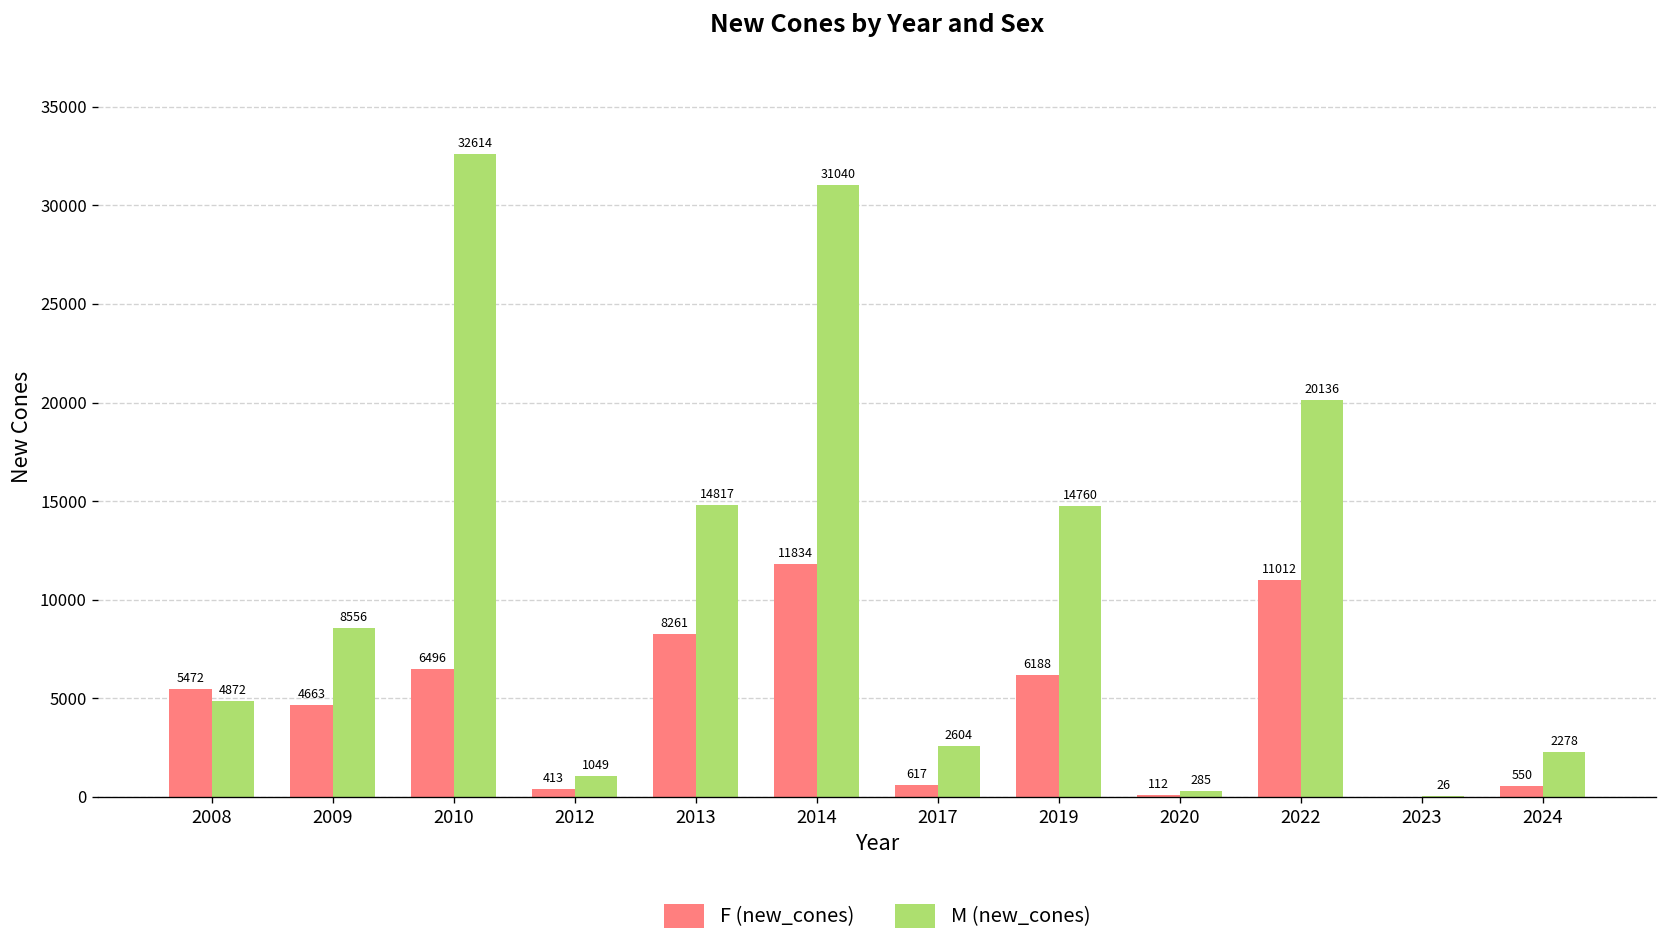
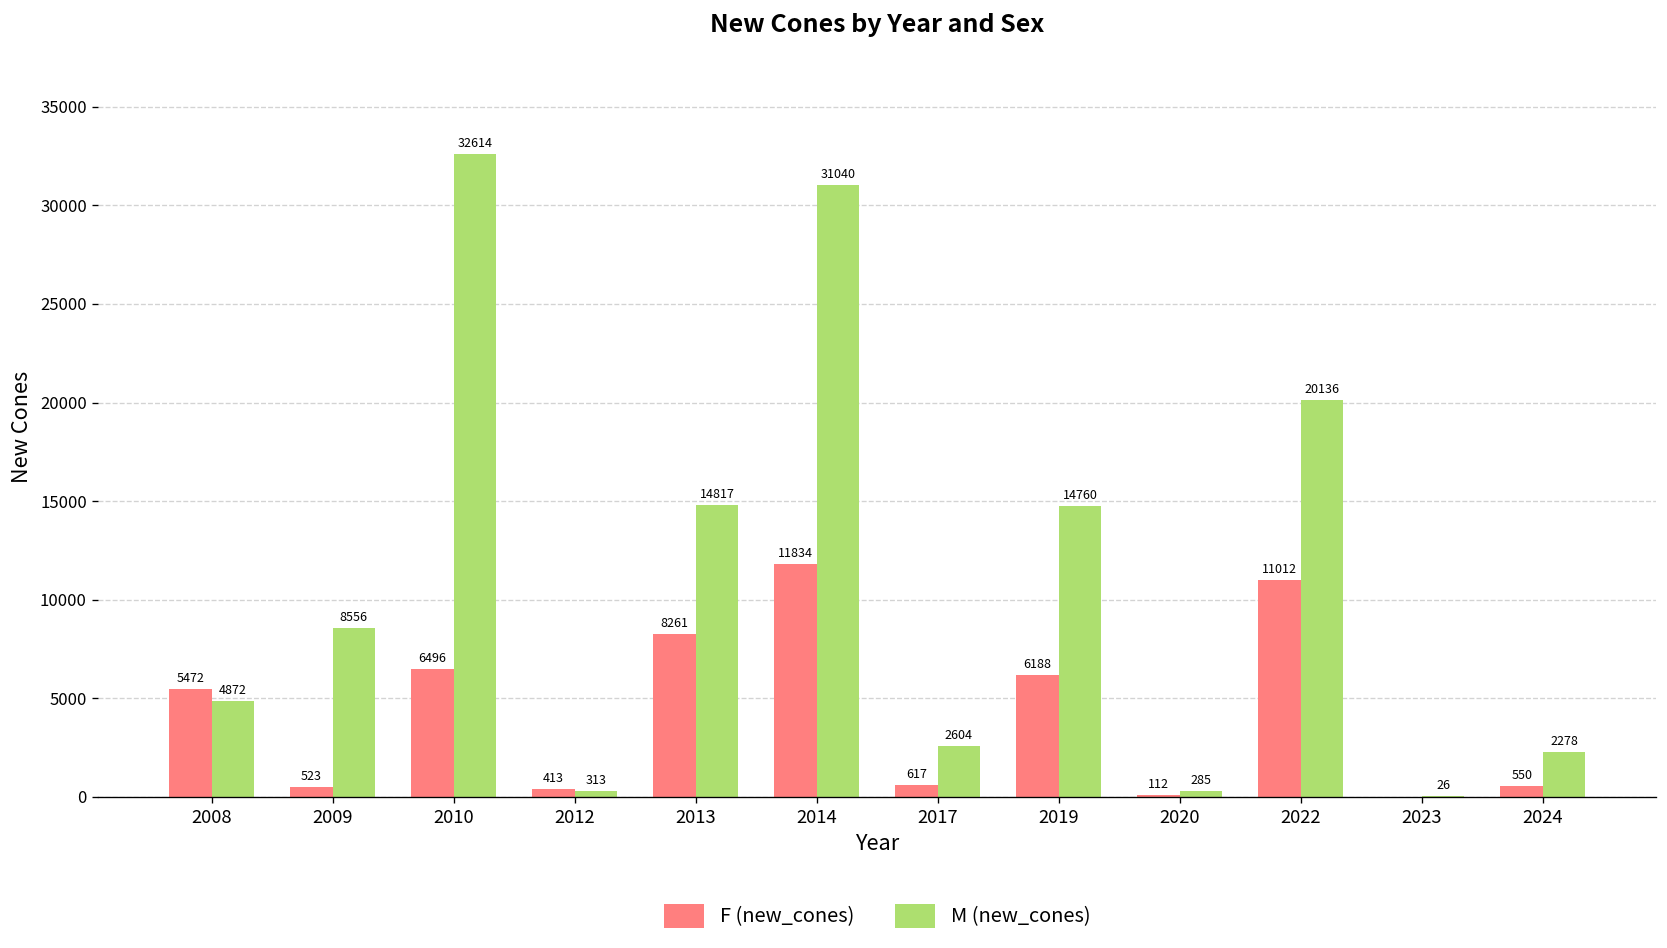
  {
    "F (new_cones)": {
      "2008": 5472,
-     "2009": 4663,
+     "2009": 523,
      "2010": 6496,
      "2012": 413,
      "2013": 8261,
      "2014": 11834,
      "2017": 617,
      "2019": 6188,
      "2020": 112,
      "2022": 11012,
      "2024": 550
    },
    "M (new_cones)": {
      "2008": 4872,
      "2009": 8556,
      "2010": 32614,
-     "2012": 1049,
+     "2012": 313,
      "2013": 14817,
      "2014": 31040,
      "2017": 2604,
      "2019": 14760,
      "2020": 285,
      "2022": 20136,
      "2023": 26,
      "2024": 2278
    }
  }
